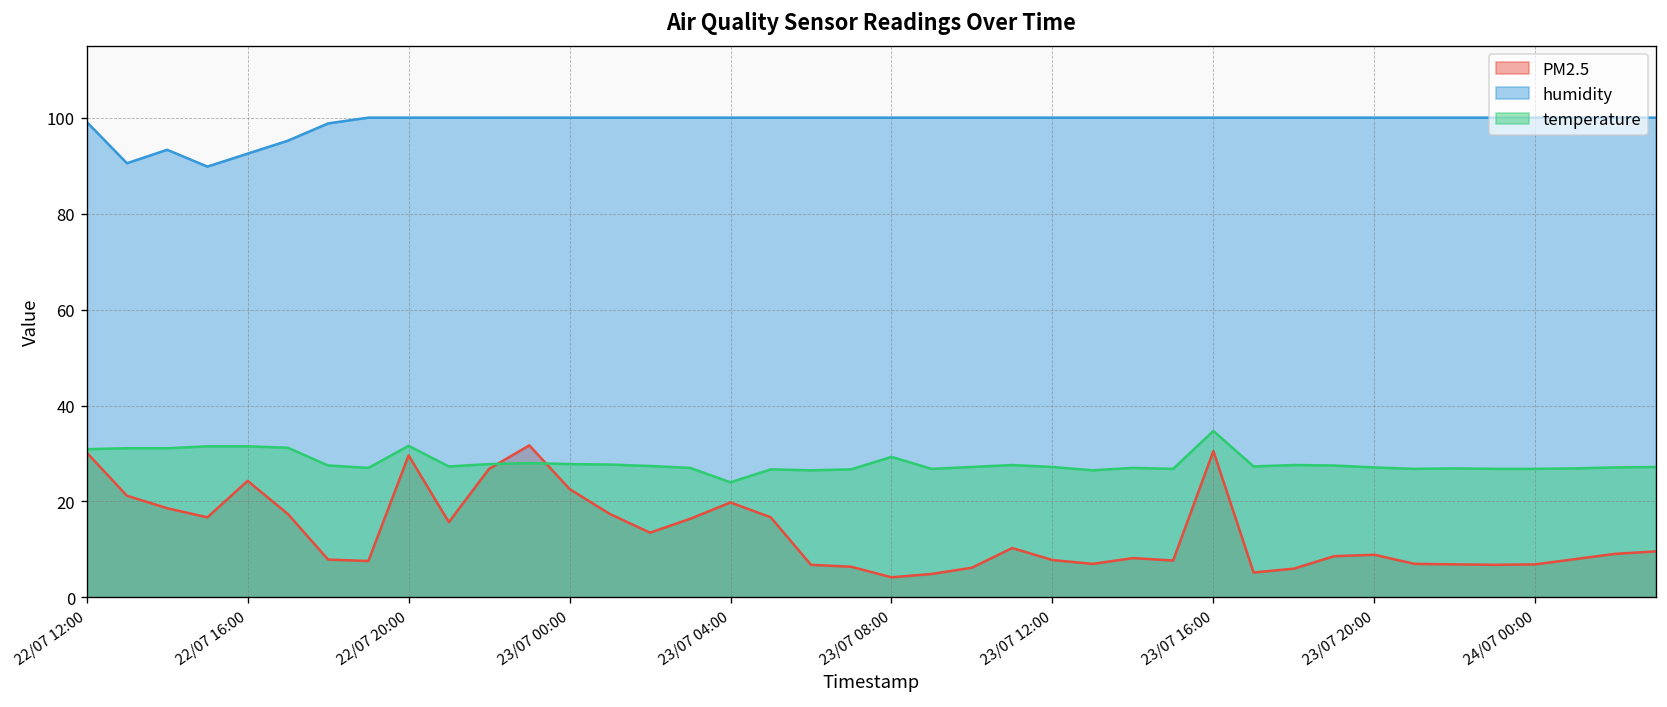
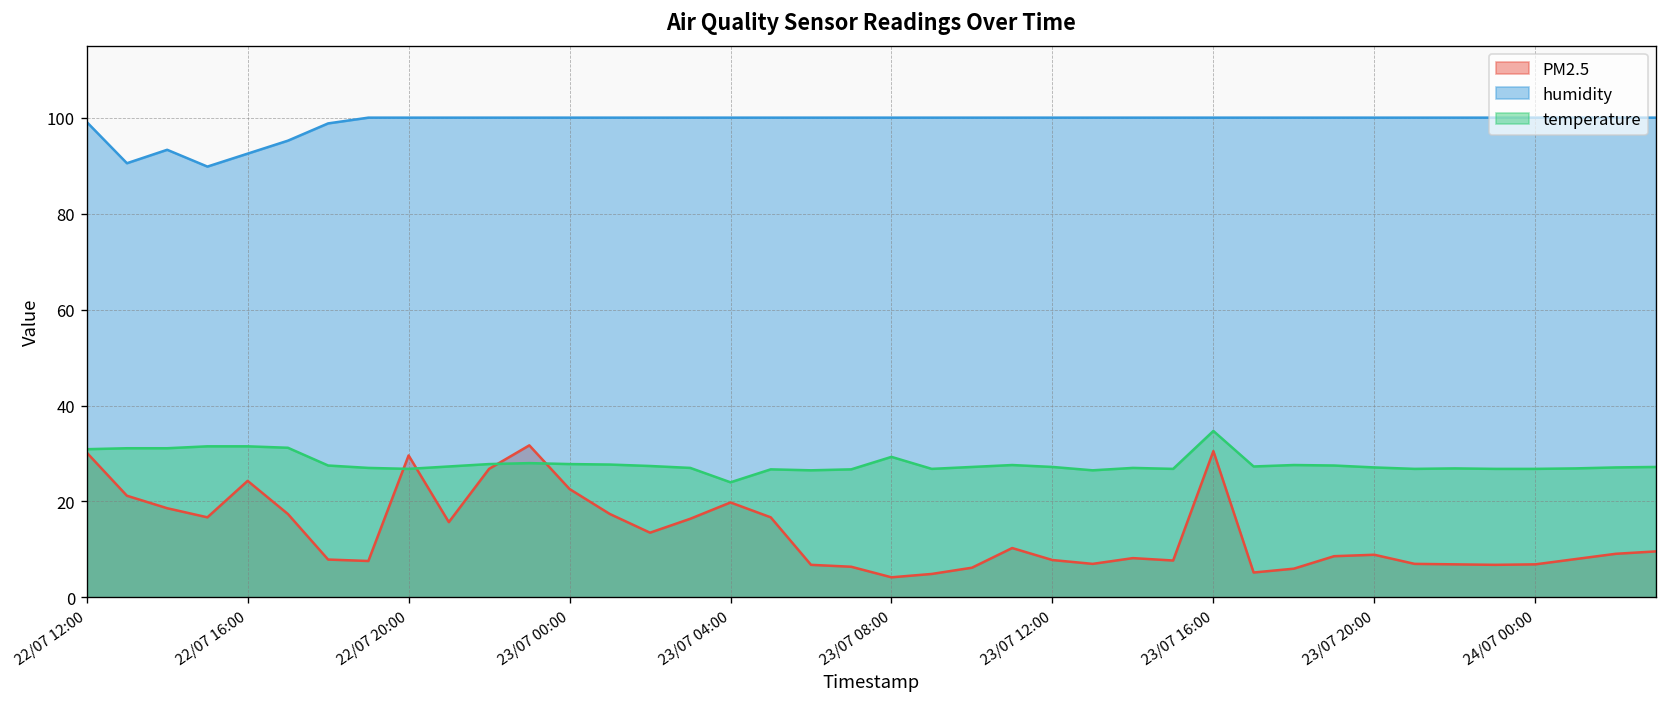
  {
    "PM2.5": {
      "22/07 12:00": 30,
      "22/07 16:00": 24,
      "22/07 20:00": 30,
      "23/07 00:00": 23,
      "23/07 04:00": 20,
      "23/07 08:00": 4,
      "23/07 12:00": 8,
      "23/07 16:00": 31,
      "23/07 20:00": 9,
      "24/07 00:00": 7
    },
    "humidity": {
      "22/07 12:00": 99,
      "22/07 16:00": 93,
      "22/07 20:00": 100,
      "23/07 00:00": 100,
      "23/07 04:00": 100,
      "23/07 08:00": 100,
      "23/07 12:00": 100,
      "23/07 16:00": 100,
      "23/07 20:00": 100
    },
    "temperature": {
      "22/07 12:00": 31,
      "22/07 16:00": 32,
-     "22/07 20:00": 32,
+     "22/07 20:00": 27,
      "23/07 00:00": 28,
      "23/07 04:00": 24,
      "23/07 08:00": 29,
      "23/07 12:00": 27,
      "23/07 16:00": 35,
      "23/07 20:00": 27,
      "24/07 00:00": 27
    }
  }
